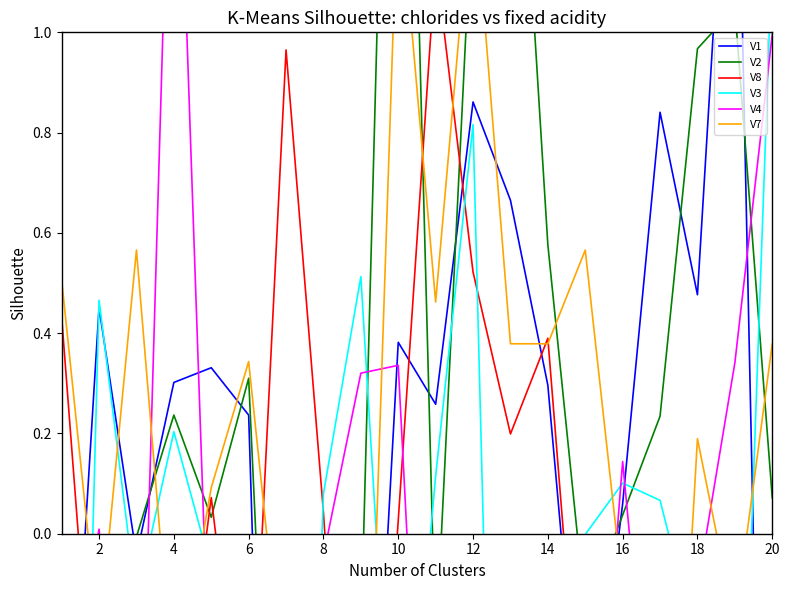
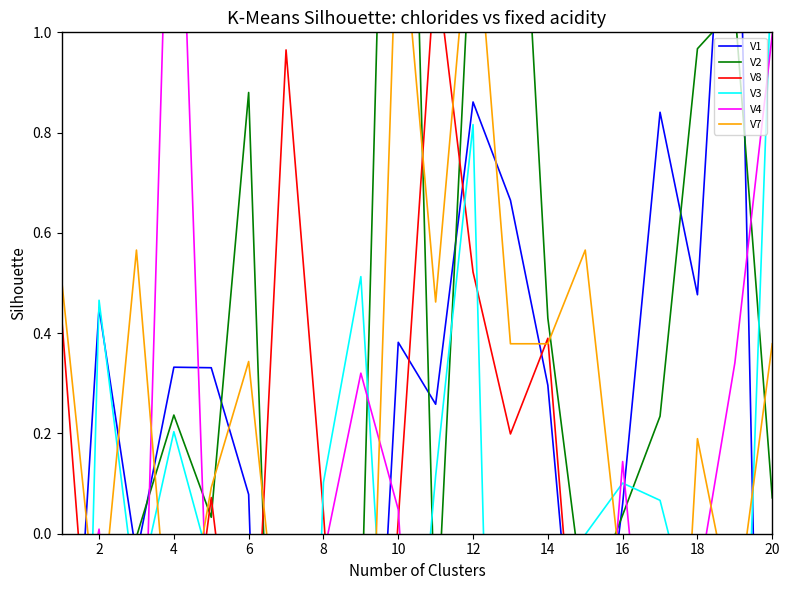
  {
    "V1": {
      "2": 0.45,
-     "4": 0.30,
-     "6": 0.24,
+     "4": 0.33,
+     "6": 0.08,
      "10": 0.38,
      "12": 0.86,
      "14": 0.30,
      "16": 0.06,
      "18": 0.48
    },
    "V2": {
      "4": 0.24,
-     "6": 0.31,
-     "14": 0.58,
+     "6": 0.88,
+     "14": 0.43,
      "16": 0.04,
      "18": 0.97,
      "20": 0.07
    },
    "V8": {
      "8": 0.04,
      "10": 0.03,
      "12": 0.52,
      "14": 0.39
    },
    "V3": {
      "2": 0.47,
      "4": 0.20,
-     "8": 0.08,
+     "8": 0.10,
      "12": 0.82,
      "16": 0.10
    },
    "V4": {
      "2": 0.01,
-     "10": 0.34,
+     "10": 0.05,
      "16": 0.14,
      "20": 1.00
    },
    "V7": {
      "6": 0.34,
      "14": 0.38,
      "18": 0.19,
      "20": 0.38
    }
  }
